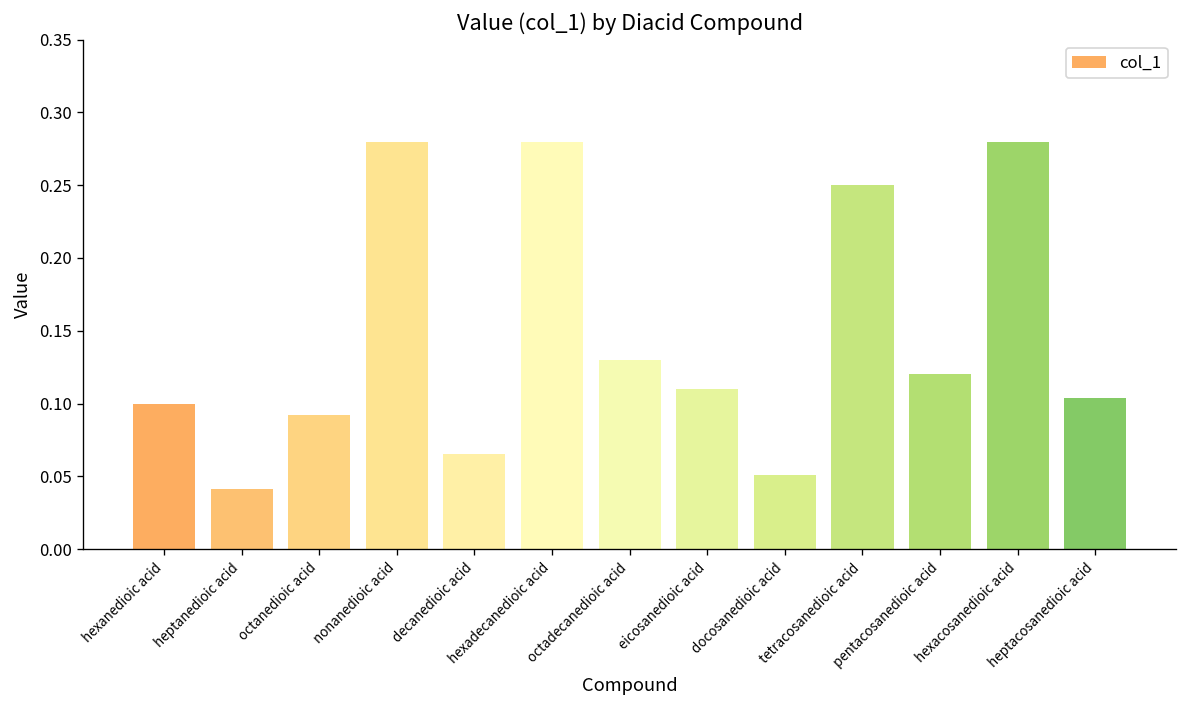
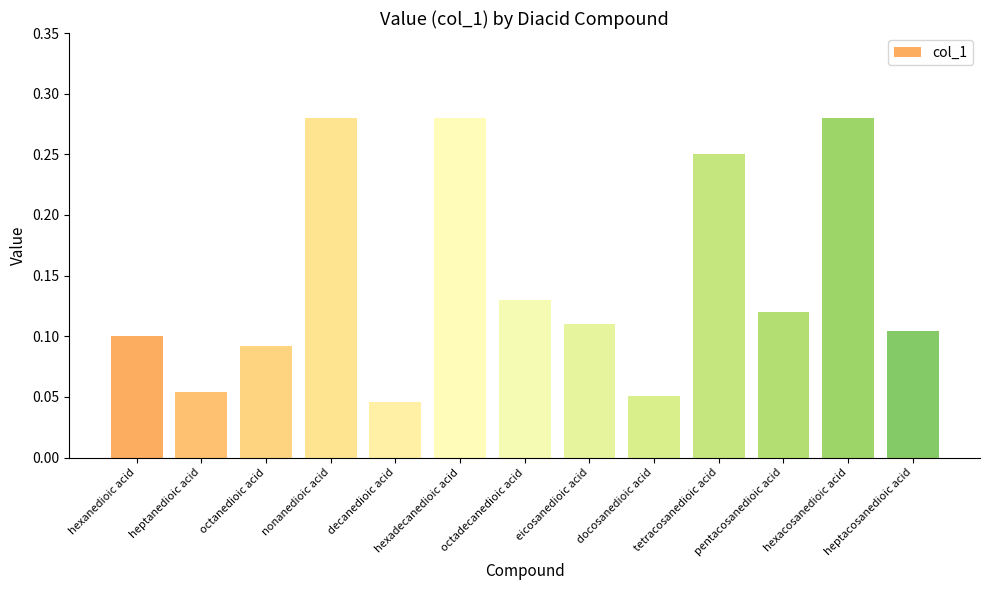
  {
    "hexanedioic acid": 0.100,
-   "heptanedioic acid": 0.041,
+   "heptanedioic acid": 0.054,
    "octanedioic acid": 0.092,
    "nonanedioic acid": 0.280,
-   "decanedioic acid": 0.065,
+   "decanedioic acid": 0.046,
    "hexadecanedioic acid": 0.280,
    "octadecanedioic acid": 0.130,
    "eicosanedioic acid": 0.110,
    "docosanedioic acid": 0.051,
    "tetracosanedioic acid": 0.250,
    "pentacosanedioic acid": 0.120,
    "hexacosanedioic acid": 0.280,
    "heptacosanedioic acid": 0.104
  }
